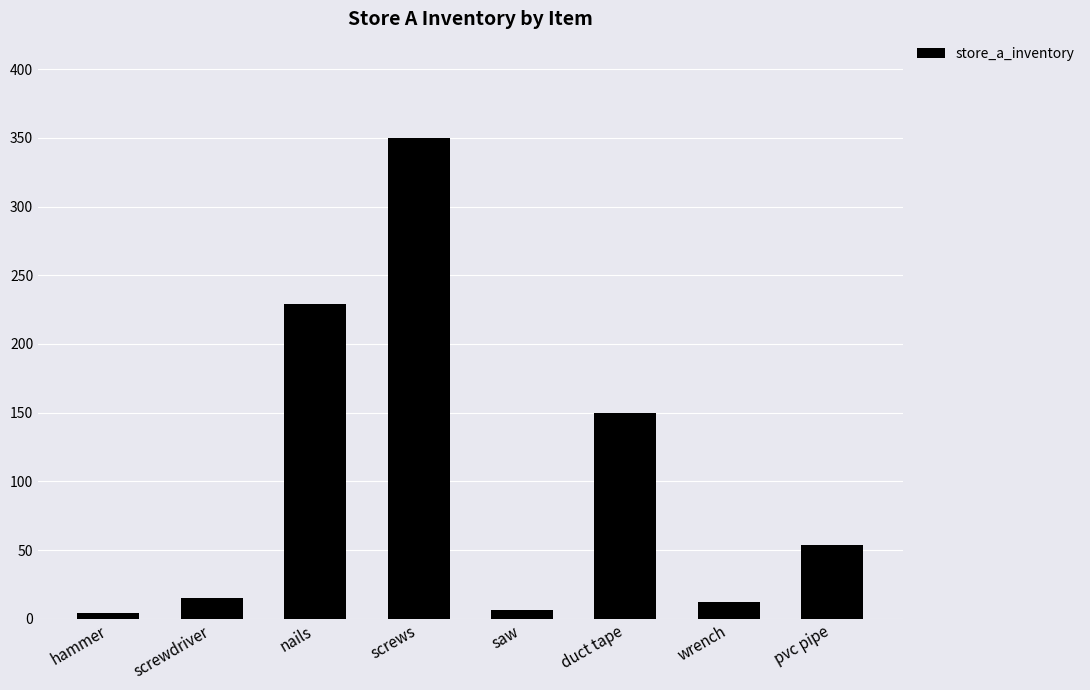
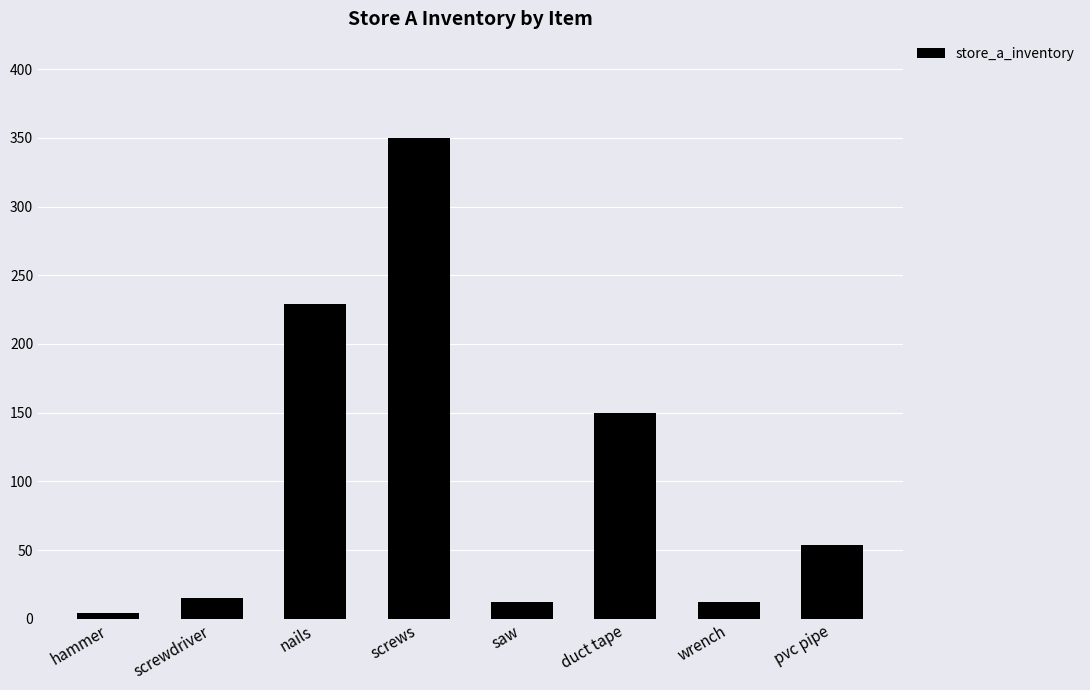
  {
    "hammer": 4,
    "screwdriver": 15,
    "nails": 229,
    "screws": 350,
-   "saw": 6,
+   "saw": 12,
    "duct tape": 150,
    "wrench": 12,
    "pvc pipe": 54
  }
